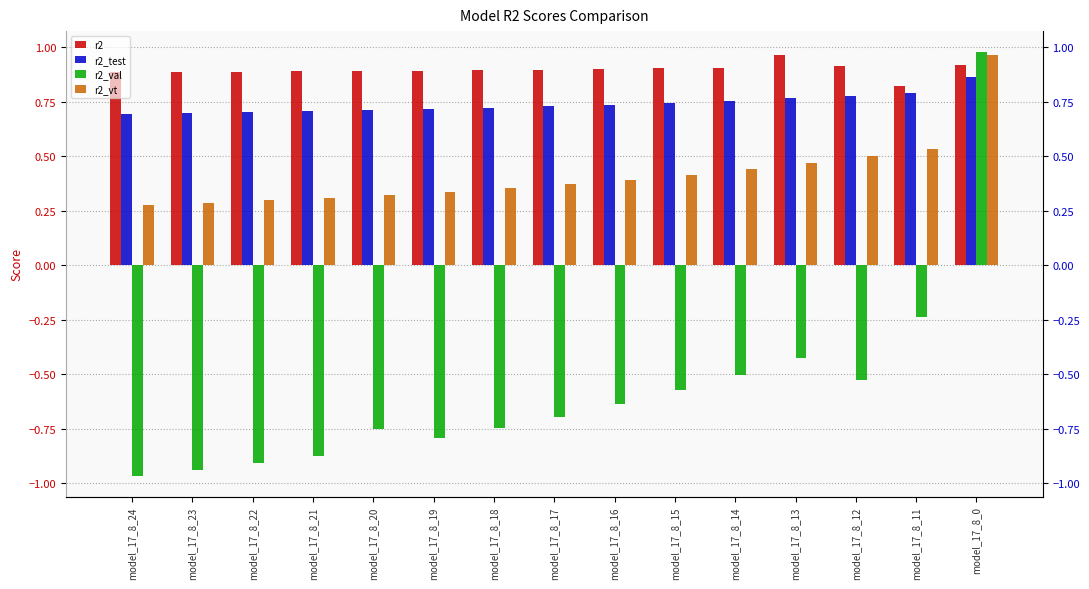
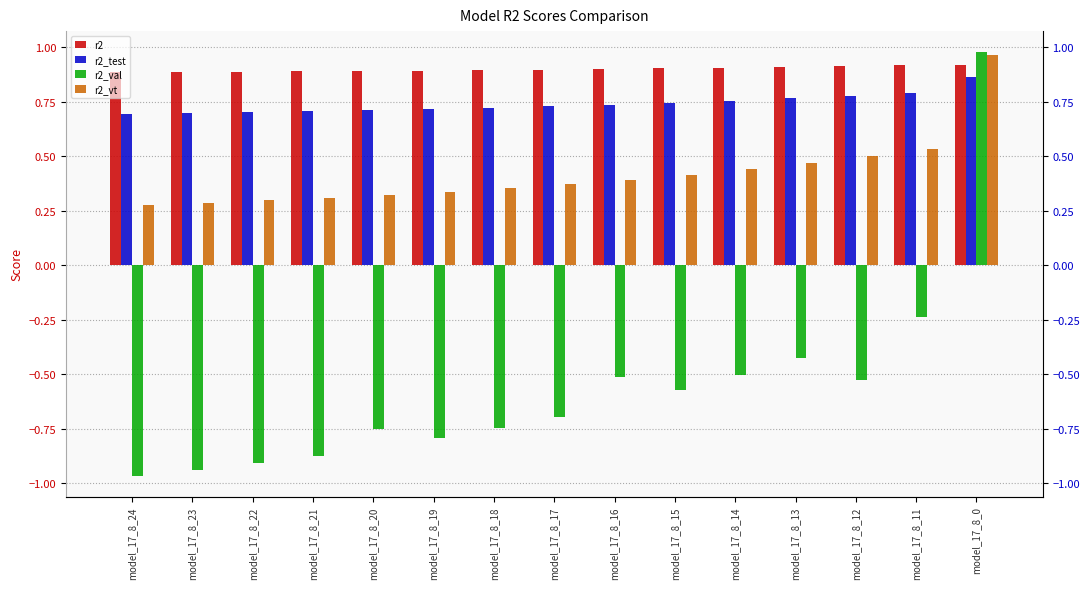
  {
    "r2": {
      "model_17_8_23": 0.89,
      "model_17_8_22": 0.89,
      "model_17_8_21": 0.89,
      "model_17_8_20": 0.89,
      "model_17_8_19": 0.89,
      "model_17_8_18": 0.90,
      "model_17_8_17": 0.90,
      "model_17_8_16": 0.90,
      "model_17_8_15": 0.90,
      "model_17_8_14": 0.91,
-     "model_17_8_13": 0.96,
+     "model_17_8_13": 0.91,
      "model_17_8_12": 0.91,
-     "model_17_8_11": 0.82,
+     "model_17_8_11": 0.92,
      "model_17_8_0": 0.92
    },
    "r2_test": {
      "model_17_8_24": 0.69,
      "model_17_8_23": 0.70,
      "model_17_8_22": 0.70,
      "model_17_8_21": 0.71,
      "model_17_8_20": 0.71,
      "model_17_8_19": 0.72,
      "model_17_8_18": 0.72,
      "model_17_8_17": 0.73,
      "model_17_8_16": 0.74,
      "model_17_8_15": 0.75,
      "model_17_8_14": 0.75,
      "model_17_8_13": 0.77,
      "model_17_8_12": 0.78,
      "model_17_8_11": 0.79,
      "model_17_8_0": 0.86
    },
    "r2_val": {
      "model_17_8_24": -0.96,
      "model_17_8_23": -0.94,
      "model_17_8_22": -0.91,
      "model_17_8_21": -0.87,
      "model_17_8_20": -0.75,
      "model_17_8_19": -0.79,
      "model_17_8_18": -0.75,
      "model_17_8_17": -0.69,
-     "model_17_8_16": -0.64,
+     "model_17_8_16": -0.51,
      "model_17_8_15": -0.57,
      "model_17_8_14": -0.50,
      "model_17_8_13": -0.42,
      "model_17_8_12": -0.53,
      "model_17_8_11": -0.24,
      "model_17_8_0": 0.98
    },
    "r2_vt": {
      "model_17_8_24": 0.28,
      "model_17_8_23": 0.29,
      "model_17_8_22": 0.30,
      "model_17_8_21": 0.31,
      "model_17_8_20": 0.32,
      "model_17_8_19": 0.34,
      "model_17_8_18": 0.35,
      "model_17_8_17": 0.37,
      "model_17_8_16": 0.39,
      "model_17_8_15": 0.42,
      "model_17_8_14": 0.44,
      "model_17_8_13": 0.47,
      "model_17_8_12": 0.50,
      "model_17_8_11": 0.53,
      "model_17_8_0": 0.97
    }
  }
